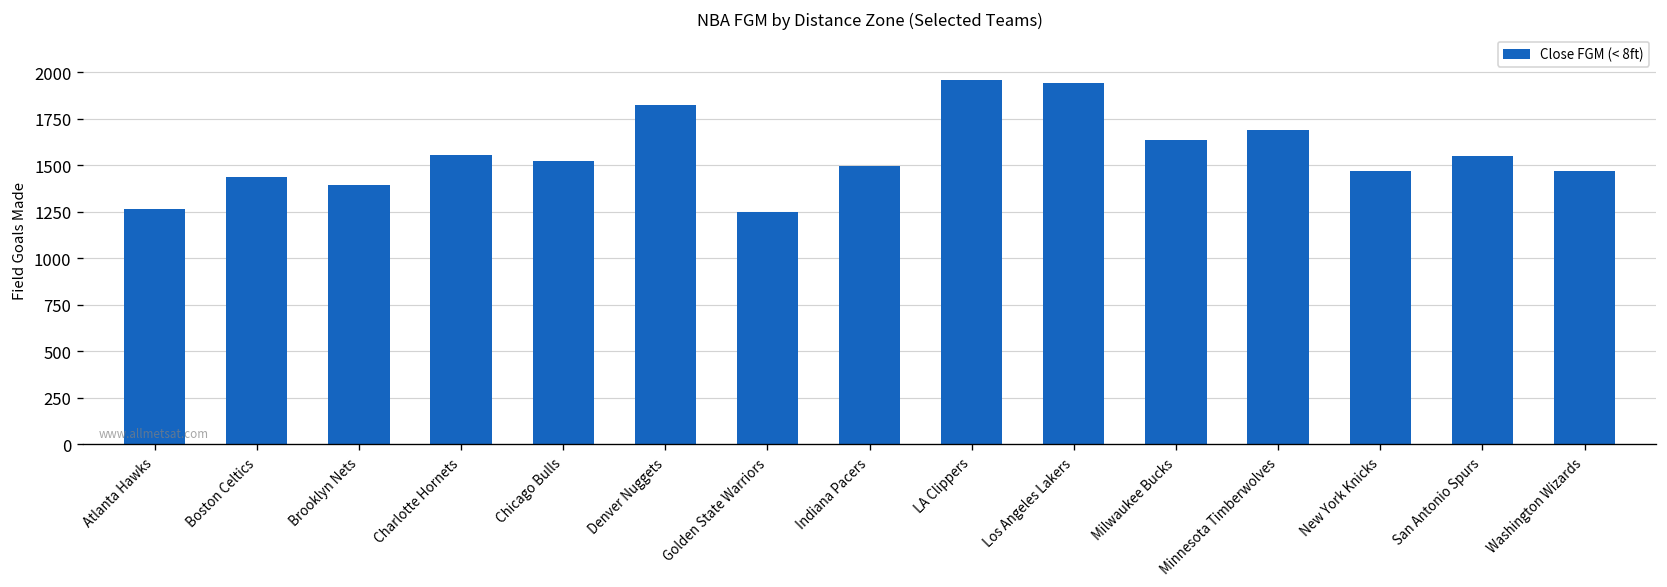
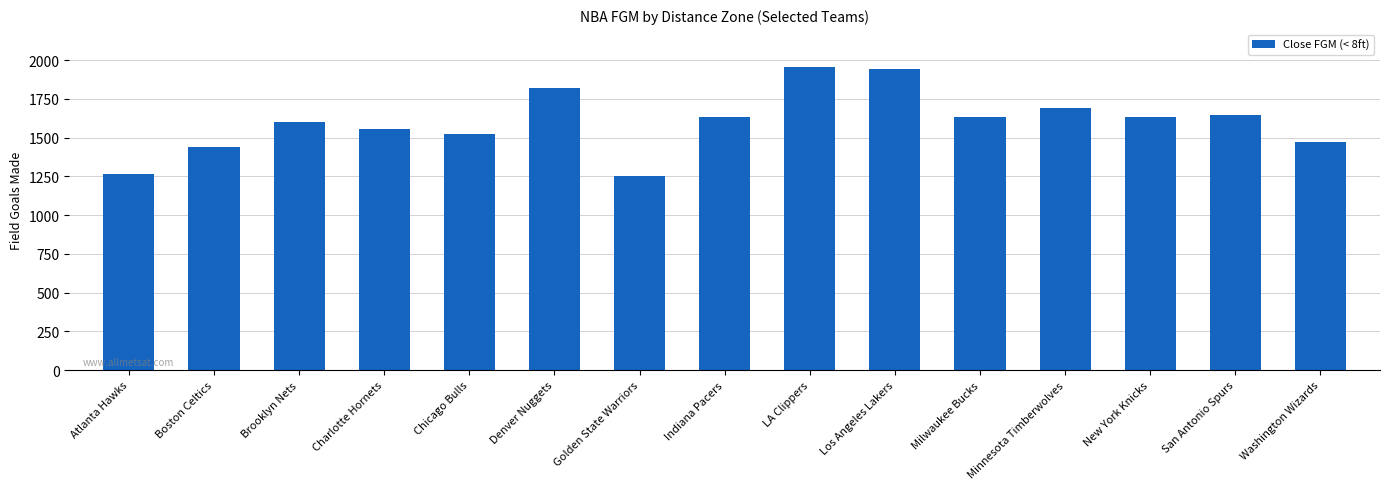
  {
    "Atlanta Hawks": 1270,
    "Boston Celtics": 1440,
-   "Brooklyn Nets": 1390,
+   "Brooklyn Nets": 1600,
    "Charlotte Hornets": 1560,
    "Chicago Bulls": 1520,
    "Denver Nuggets": 1820,
    "Golden State Warriors": 1250,
-   "Indiana Pacers": 1490,
+   "Indiana Pacers": 1630,
    "LA Clippers": 1960,
    "Los Angeles Lakers": 1950,
    "Milwaukee Bucks": 1630,
    "Minnesota Timberwolves": 1690,
-   "New York Knicks": 1470,
-   "San Antonio Spurs": 1550,
+   "New York Knicks": 1630,
+   "San Antonio Spurs": 1650,
    "Washington Wizards": 1470
  }
